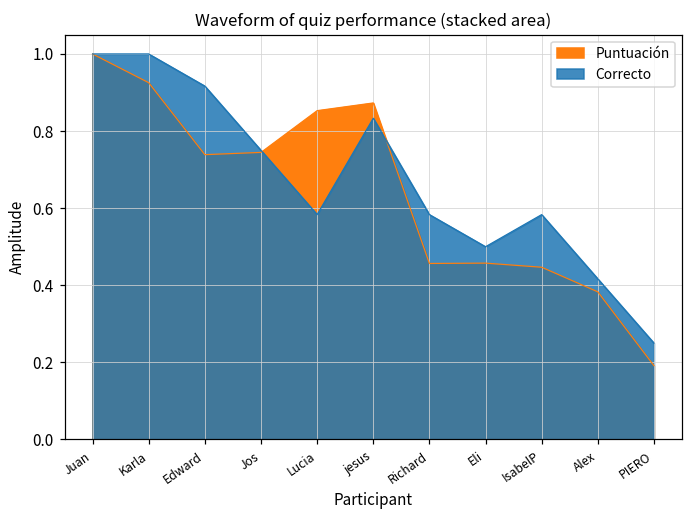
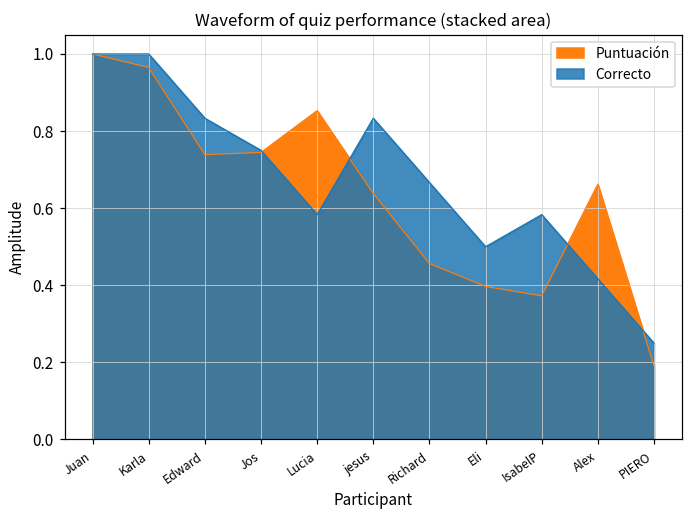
  {
    "Puntuación": {
-     "Karla": 0.93,
+     "Karla": 0.97,
      "Edward": 0.74,
      "Lucia": 0.85,
-     "jesus": 0.87,
+     "jesus": 0.64,
      "Richard": 0.46,
-     "Eli": 0.46,
-     "IsabelP": 0.45,
-     "Alex": 0.38,
+     "Eli": 0.40,
+     "IsabelP": 0.37,
+     "Alex": 0.66,
      "PIERO": 0.19
    },
    "Correcto": {
      "Karla": 1.00,
-     "Edward": 0.92,
+     "Edward": 0.83,
      "Lucia": 0.58,
      "jesus": 0.83,
-     "Richard": 0.58,
+     "Richard": 0.67,
      "Eli": 0.50,
      "IsabelP": 0.58,
      "Alex": 0.42,
      "PIERO": 0.25
    }
  }
